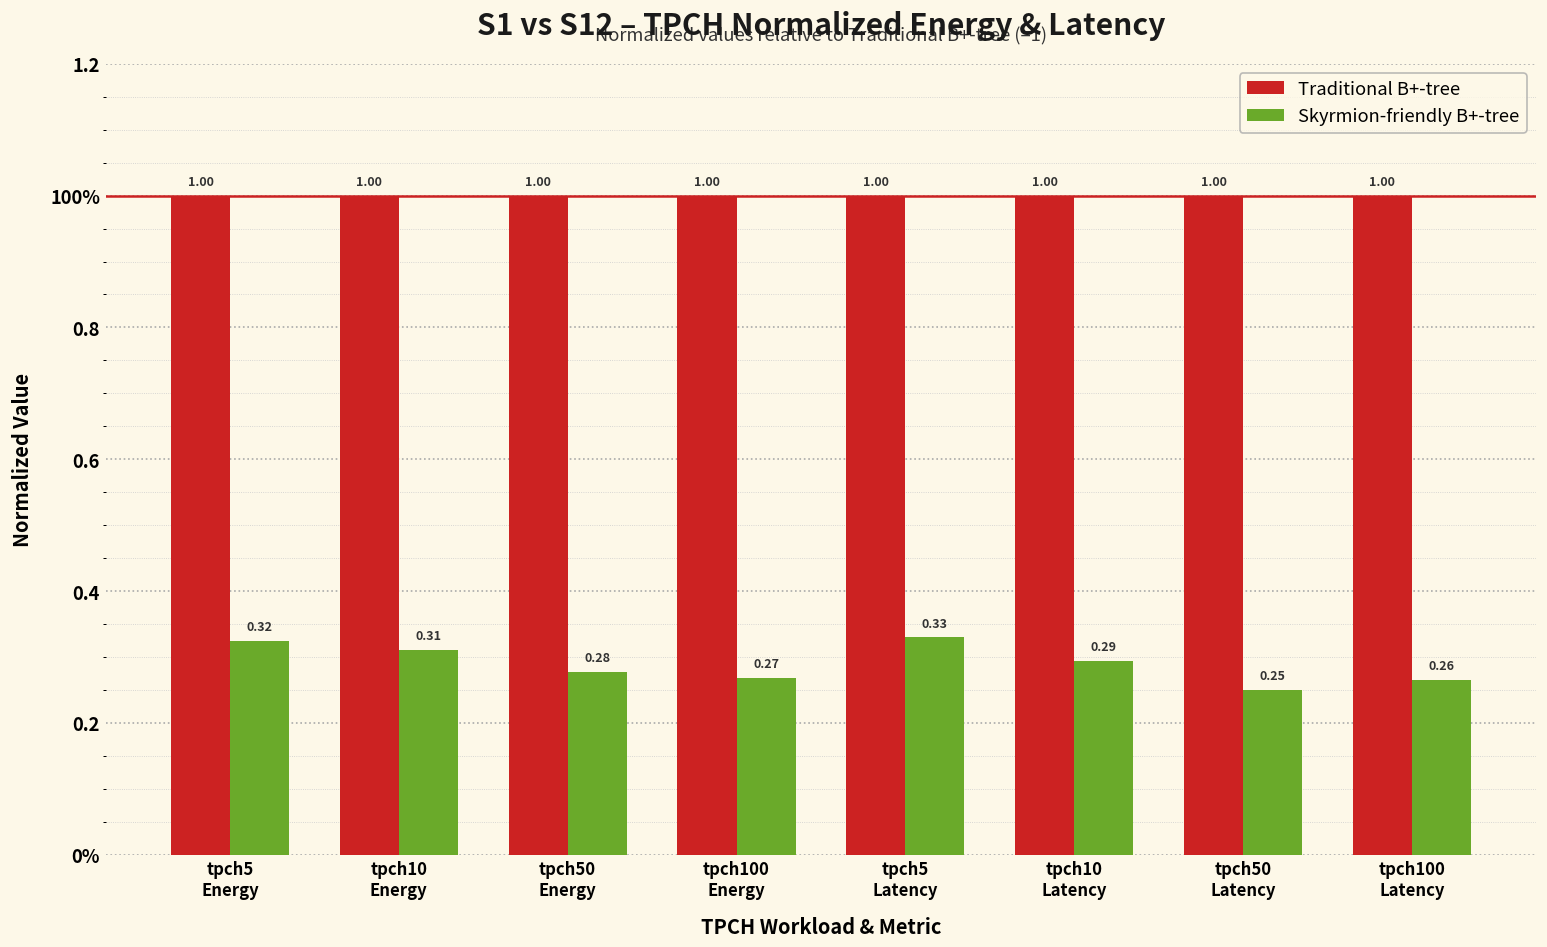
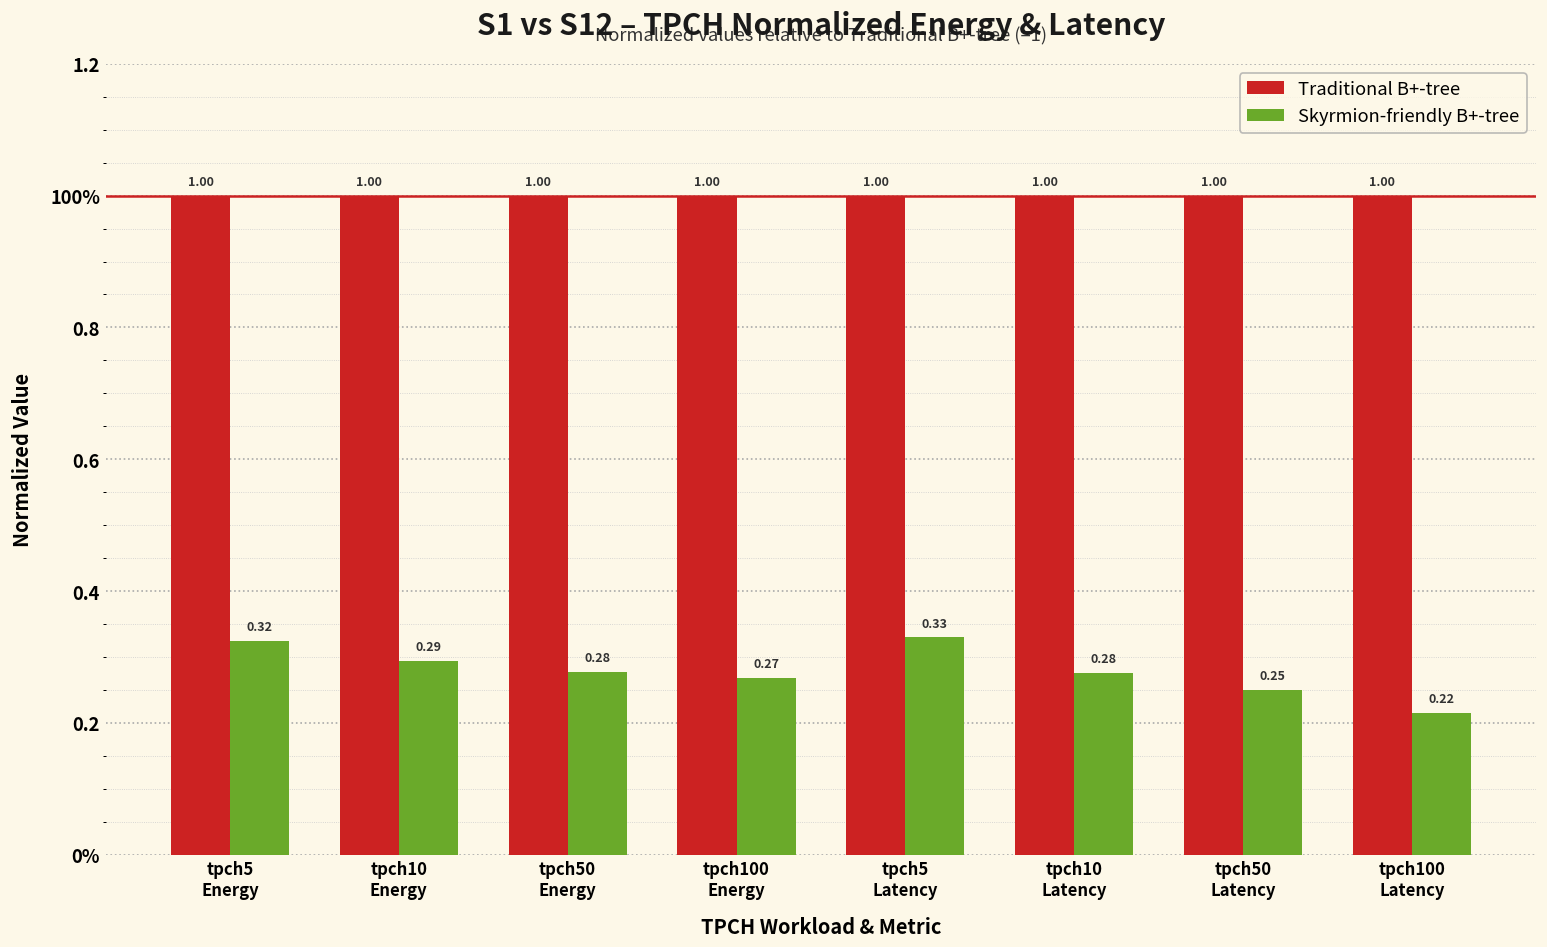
  {
    "Traditional B+-tree": {
      "tpch5 Energy": 1.00,
      "tpch10 Energy": 1.00,
      "tpch50 Energy": 1.00,
      "tpch100 Energy": 1.00,
      "tpch5 Latency": 1.00,
      "tpch10 Latency": 1.00,
      "tpch50 Latency": 1.00,
      "tpch100 Latency": 1.00
    },
    "Skyrmion-friendly B+-tree": {
      "tpch5 Energy": 0.32,
-     "tpch10 Energy": 0.31,
+     "tpch10 Energy": 0.29,
      "tpch50 Energy": 0.28,
      "tpch100 Energy": 0.27,
      "tpch5 Latency": 0.33,
-     "tpch10 Latency": 0.29,
+     "tpch10 Latency": 0.28,
      "tpch50 Latency": 0.25,
-     "tpch100 Latency": 0.26
+     "tpch100 Latency": 0.22
    }
  }
